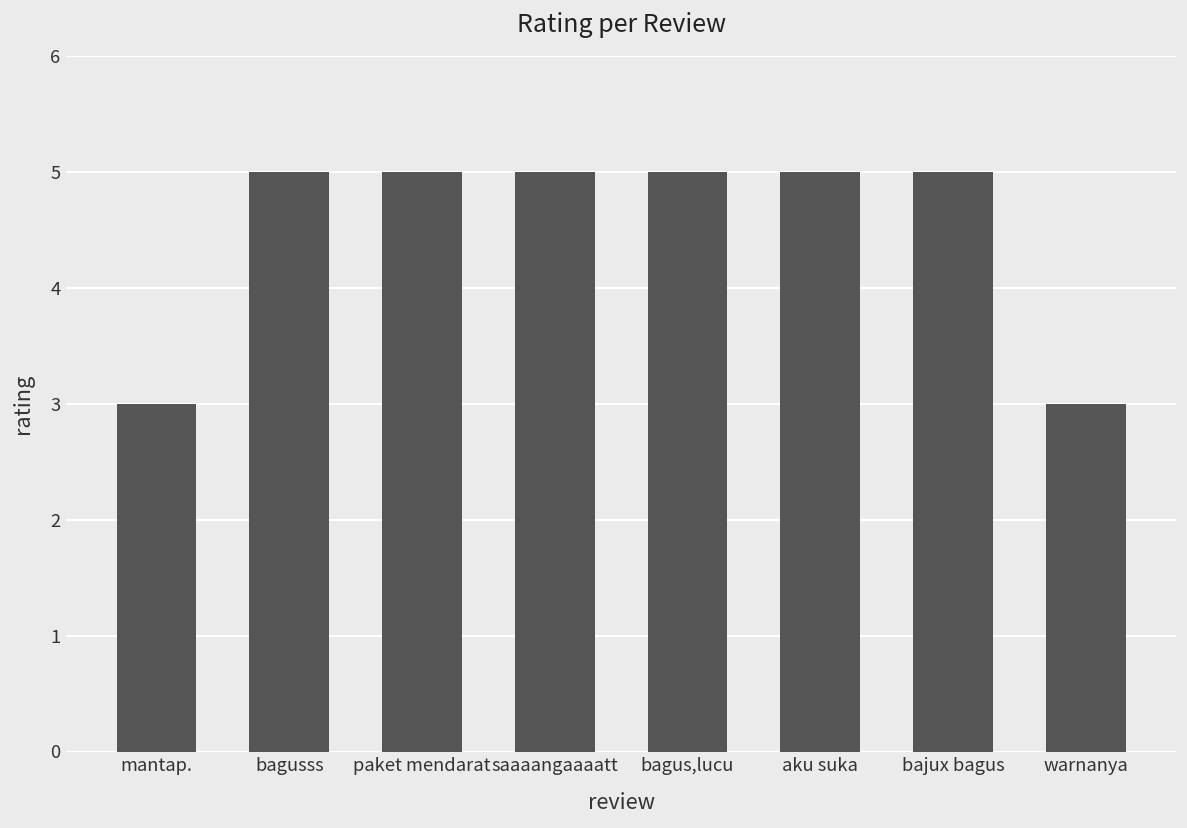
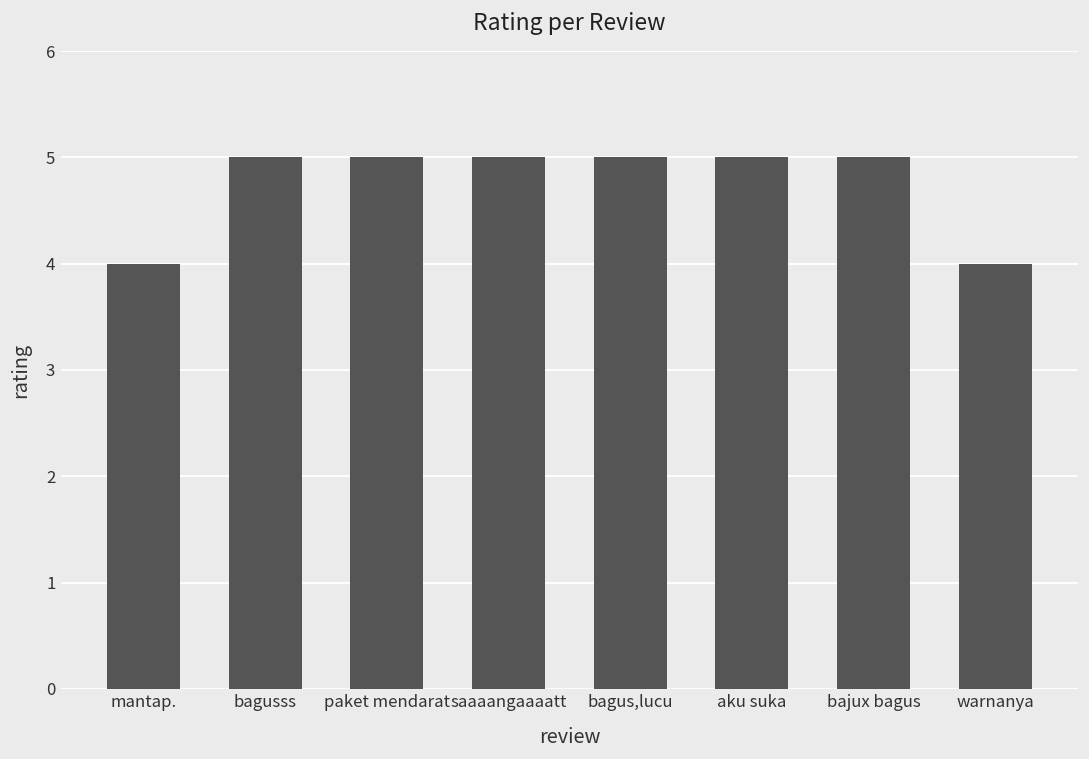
  {
-   "mantap.": 3,
+   "mantap.": 4,
    "bagusss": 5,
    "paket mendarat": 5,
    "saaaangaaaatt": 5,
    "bagus,lucu": 5,
    "aku suka": 5,
    "bajux bagus": 5,
-   "warnanya": 3
+   "warnanya": 4
  }
